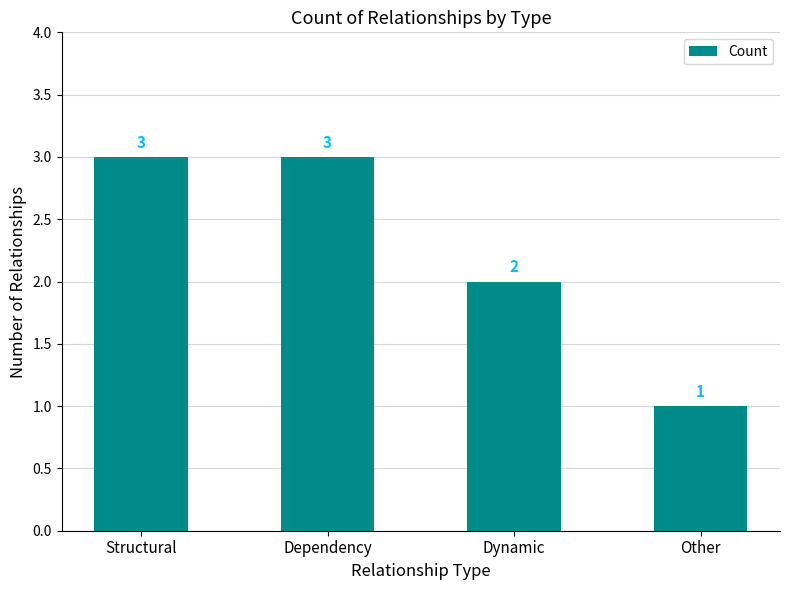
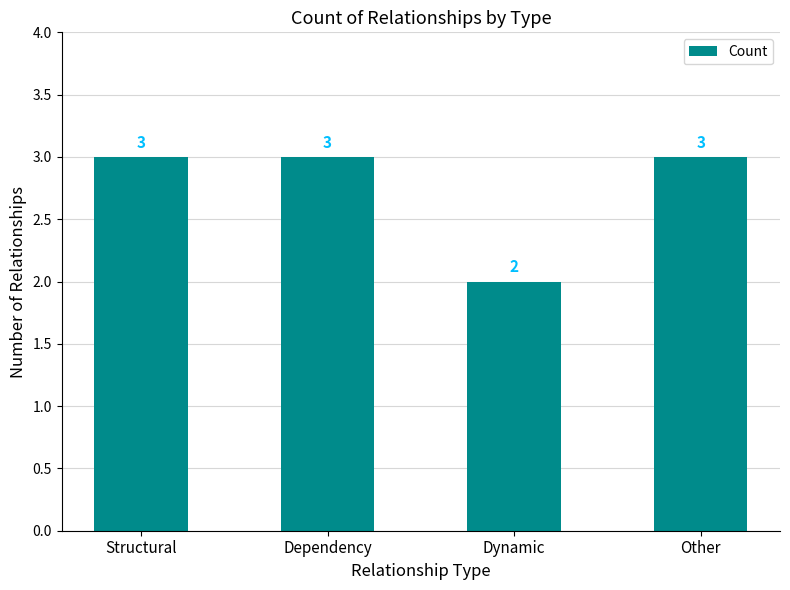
  {
    "Structural": 3,
    "Dependency": 3,
    "Dynamic": 2,
-   "Other": 1
+   "Other": 3
  }
